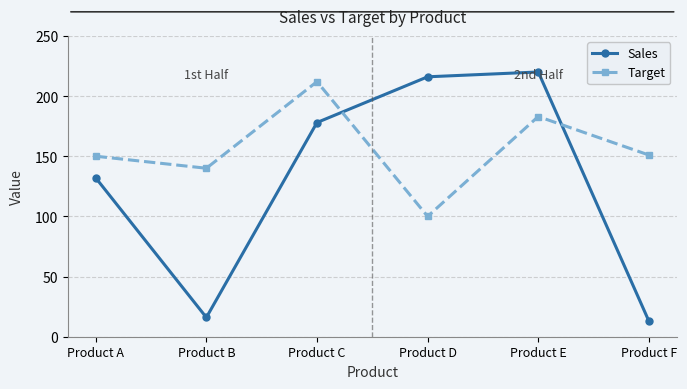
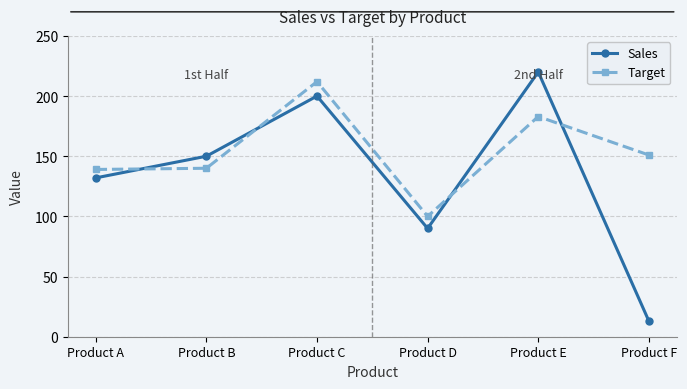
  {
    "Sales": {
      "Product A": 132,
-     "Product B": 16,
-     "Product C": 178,
-     "Product D": 216,
+     "Product B": 150,
+     "Product C": 200,
+     "Product D": 90,
      "Product F": 13
    },
    "Target": {
-     "Product A": 150,
+     "Product A": 139,
      "Product B": 140,
      "Product C": 212,
      "Product D": 100,
      "Product E": 183,
      "Product F": 151
    }
  }
